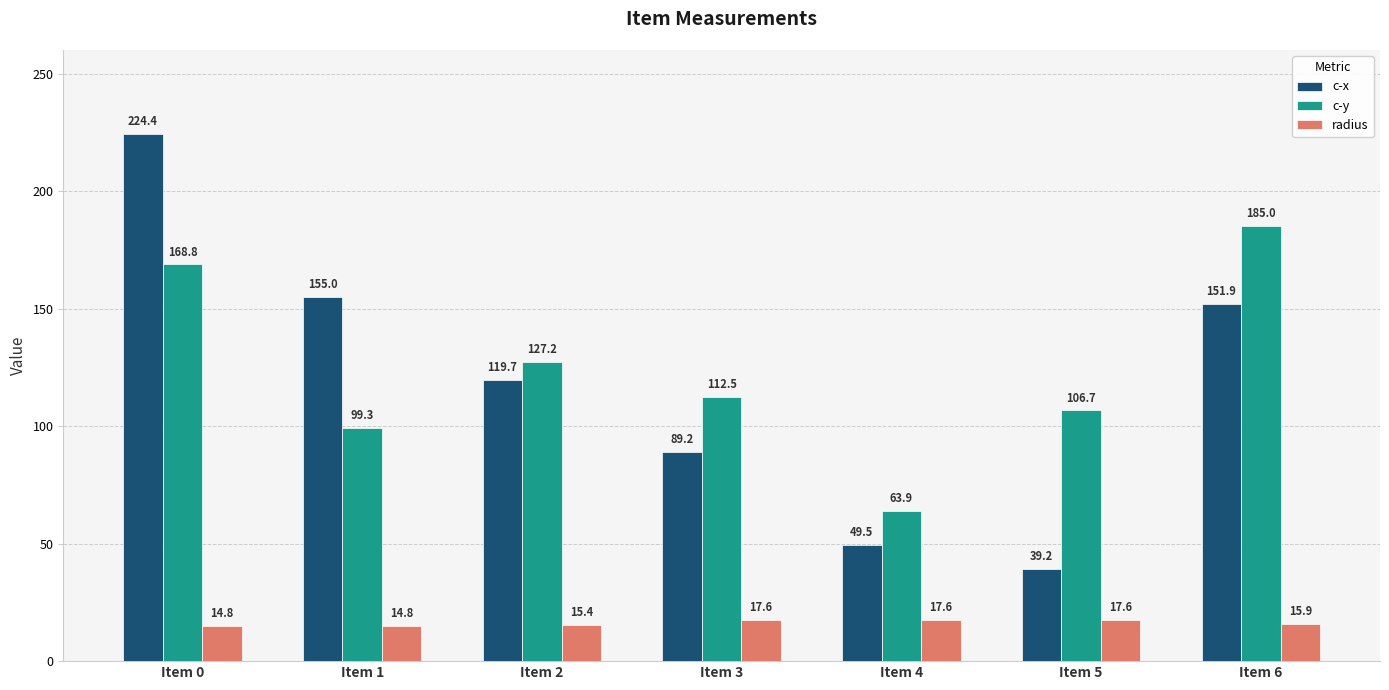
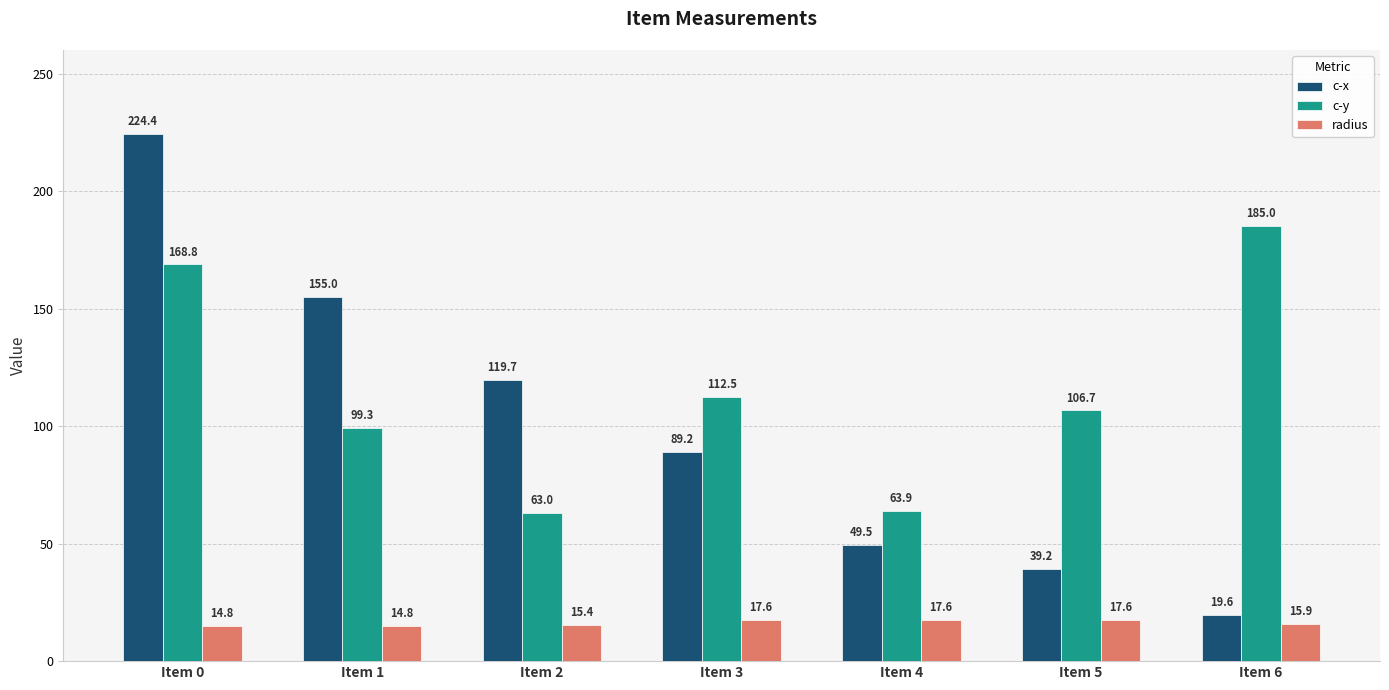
  {
    "c-x": {
      "Item 0": 224.4,
      "Item 1": 155.0,
      "Item 2": 119.7,
      "Item 3": 89.2,
      "Item 4": 49.5,
      "Item 5": 39.2,
-     "Item 6": 151.9
+     "Item 6": 19.6
    },
    "c-y": {
      "Item 0": 168.8,
      "Item 1": 99.3,
-     "Item 2": 127.2,
+     "Item 2": 63.0,
      "Item 3": 112.5,
      "Item 4": 63.9,
      "Item 5": 106.7,
      "Item 6": 185.0
    },
    "radius": {
      "Item 0": 14.8,
      "Item 1": 14.8,
      "Item 2": 15.4,
      "Item 3": 17.6,
      "Item 4": 17.6,
      "Item 5": 17.6,
      "Item 6": 15.9
    }
  }
